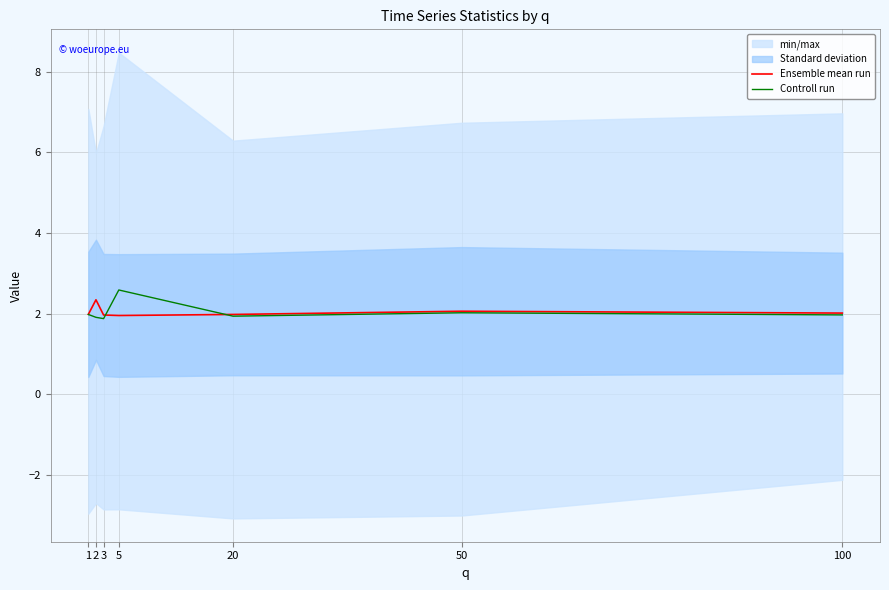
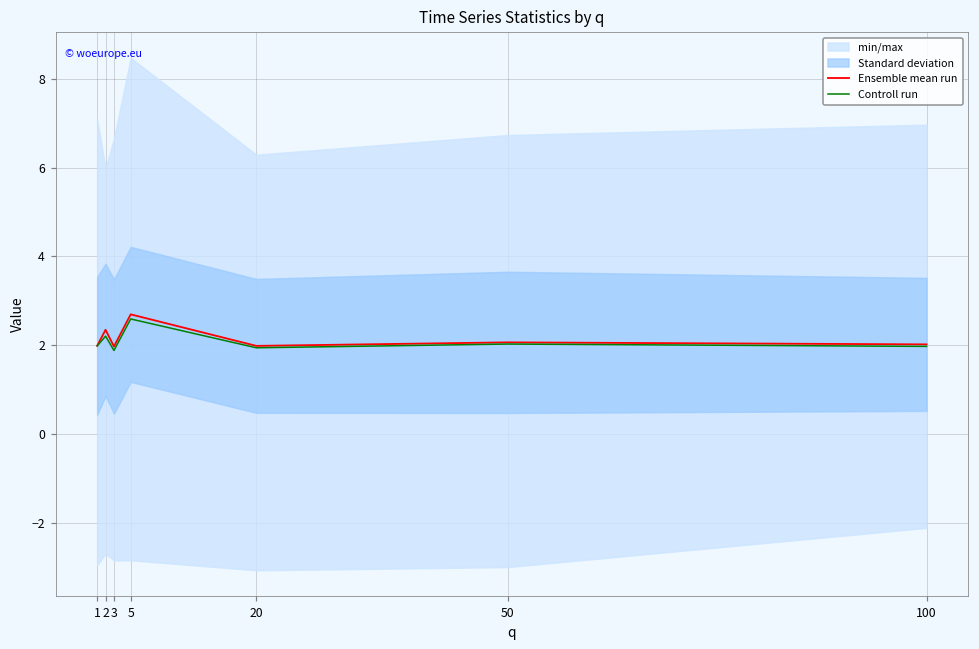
  {
    "Ensemble mean run": {
      "2": 2.3,
      "3": 2.0,
-     "5": 2.0
+     "5": 2.7
    },
    "Controll run": {
-     "2": 1.9,
+     "2": 2.2,
      "3": 1.9,
      "5": 2.6
    }
  }
